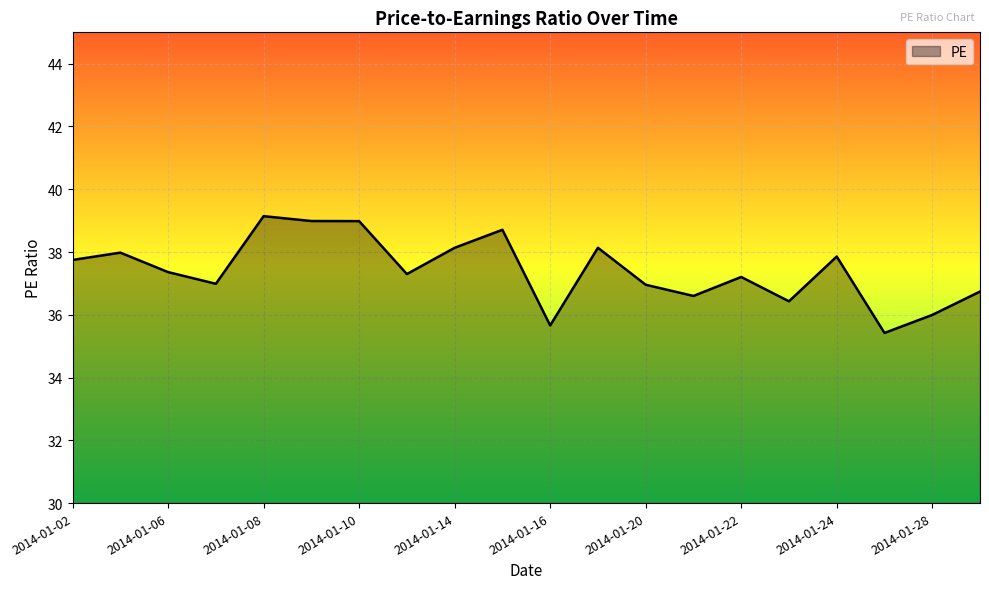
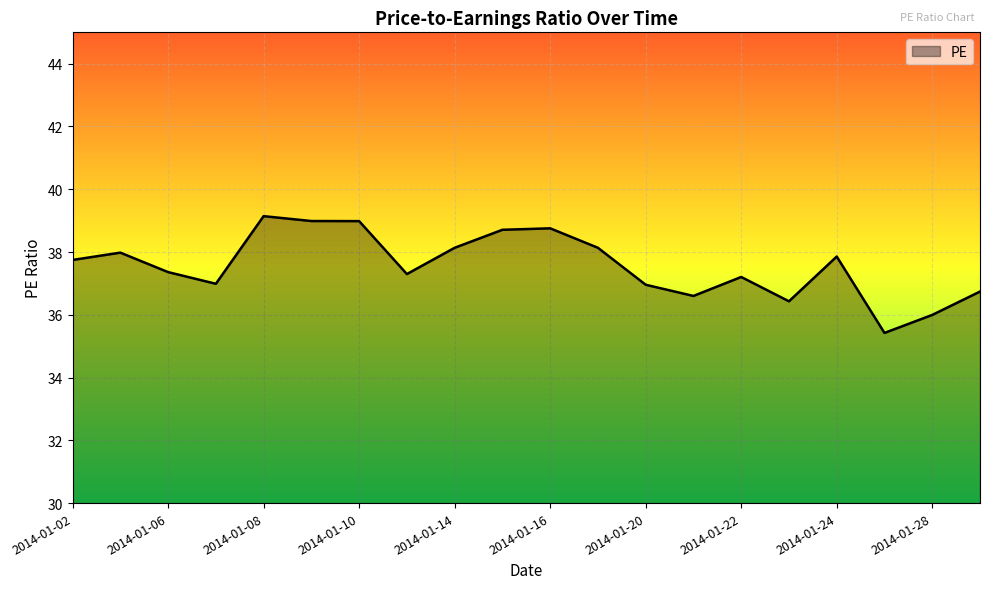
  {
    "2014-01-02": 37.7,
    "2014-01-06": 37.4,
    "2014-01-08": 39.1,
    "2014-01-10": 39.0,
    "2014-01-14": 38.1,
-   "2014-01-16": 35.7,
+   "2014-01-16": 38.8,
    "2014-01-20": 37.0,
    "2014-01-22": 37.2,
    "2014-01-24": 37.9,
    "2014-01-28": 36.0
  }
